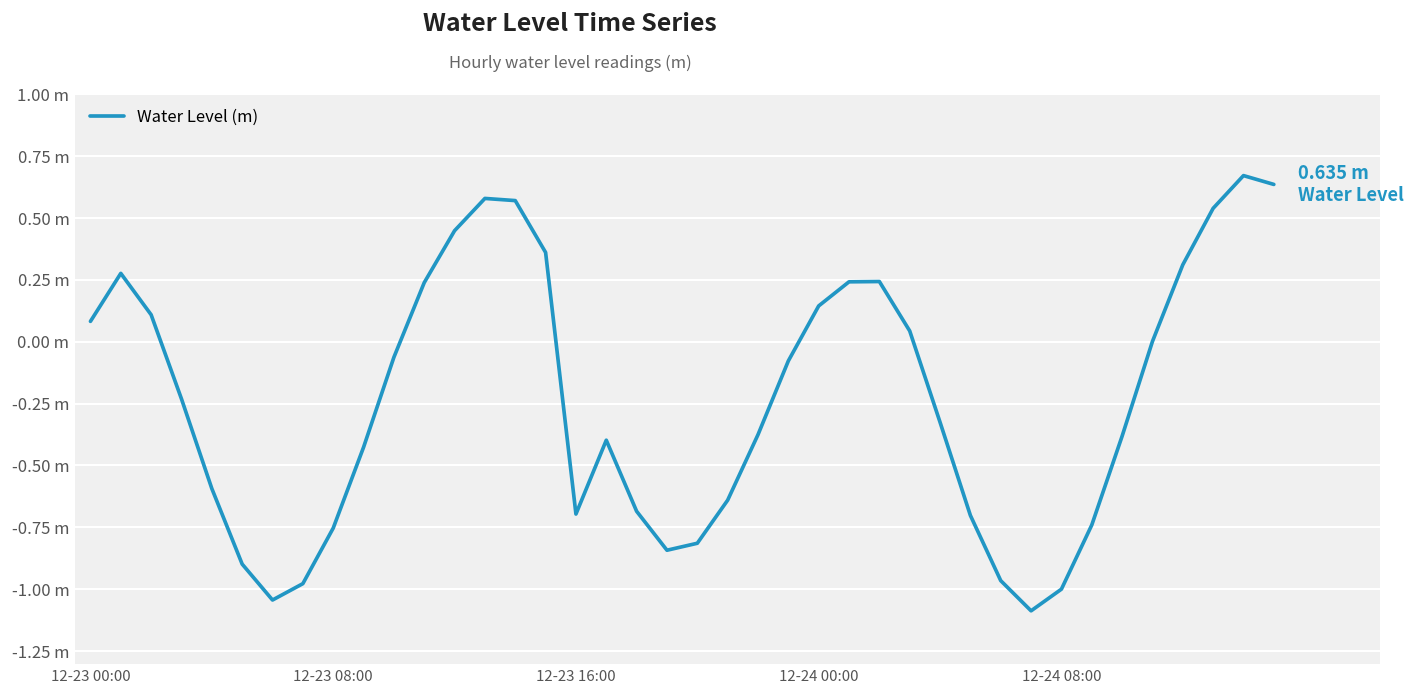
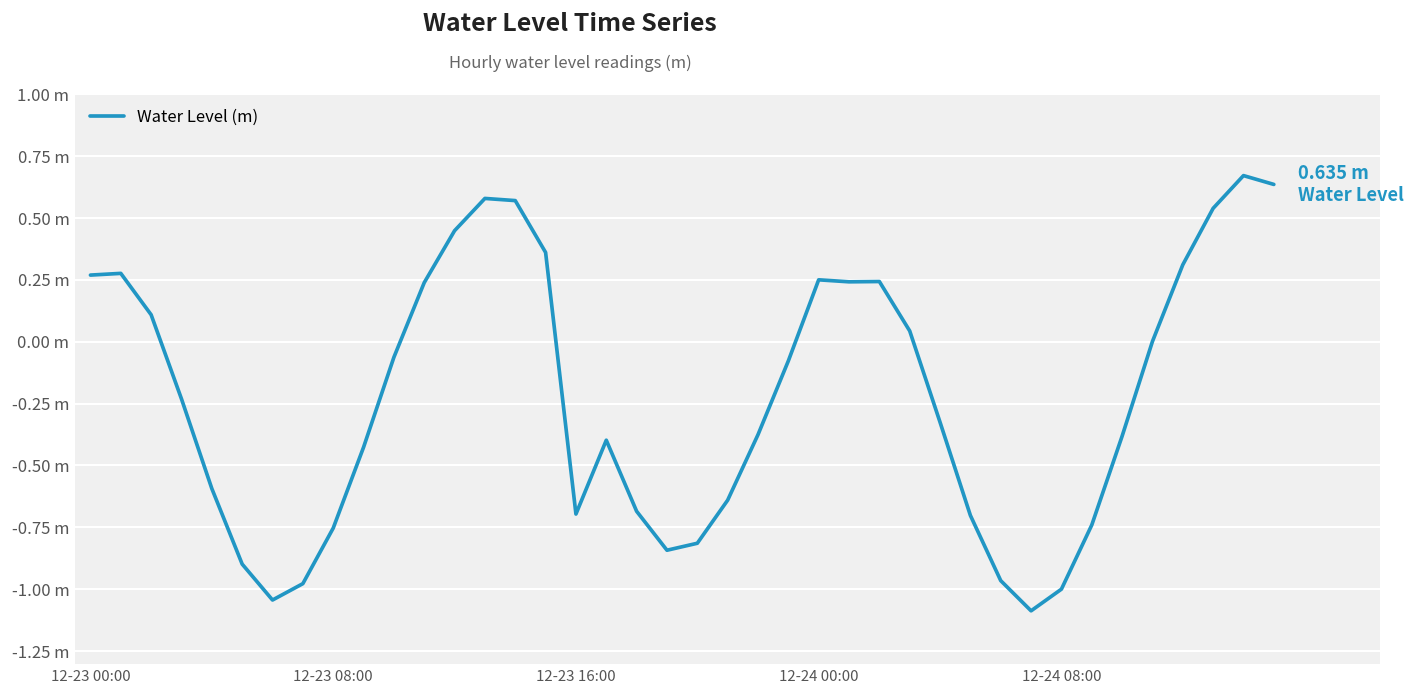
  {
-   "12-23 00:00": "0.08 m",
+   "12-23 00:00": "0.27 m",
    "12-23 08:00": "-0.75 m",
    "12-23 16:00": "-0.70 m",
-   "12-24 00:00": "0.14 m",
+   "12-24 00:00": "0.25 m",
    "12-24 08:00": "-1.00 m"
  }
